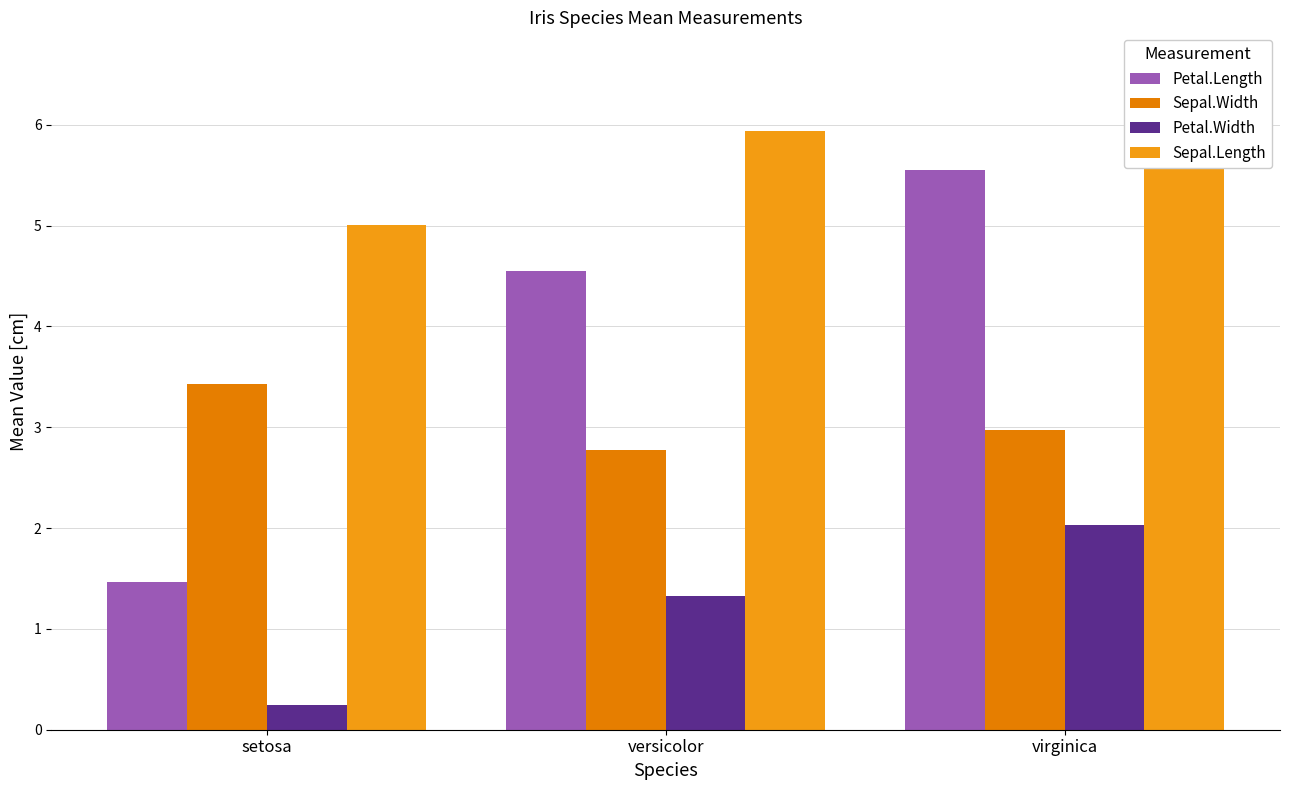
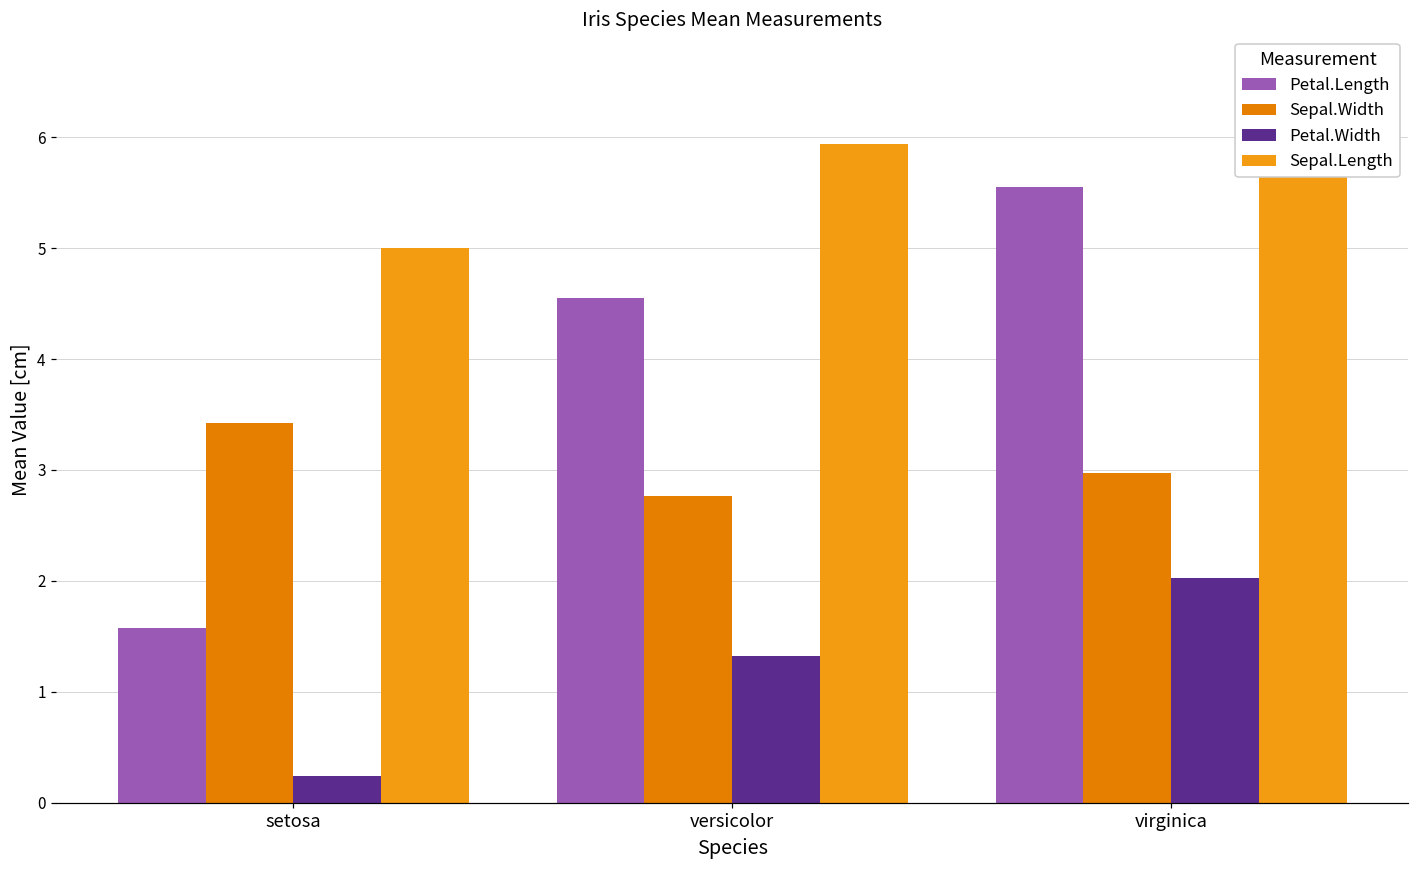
  {
    "Petal.Length": {
-     "setosa": 1.46,
+     "setosa": 1.58,
      "versicolor": 4.55,
      "virginica": 5.55
    },
    "Petal.Width": {
      "setosa": 0.24,
      "versicolor": 1.33,
      "virginica": 2.03
    }
  }
